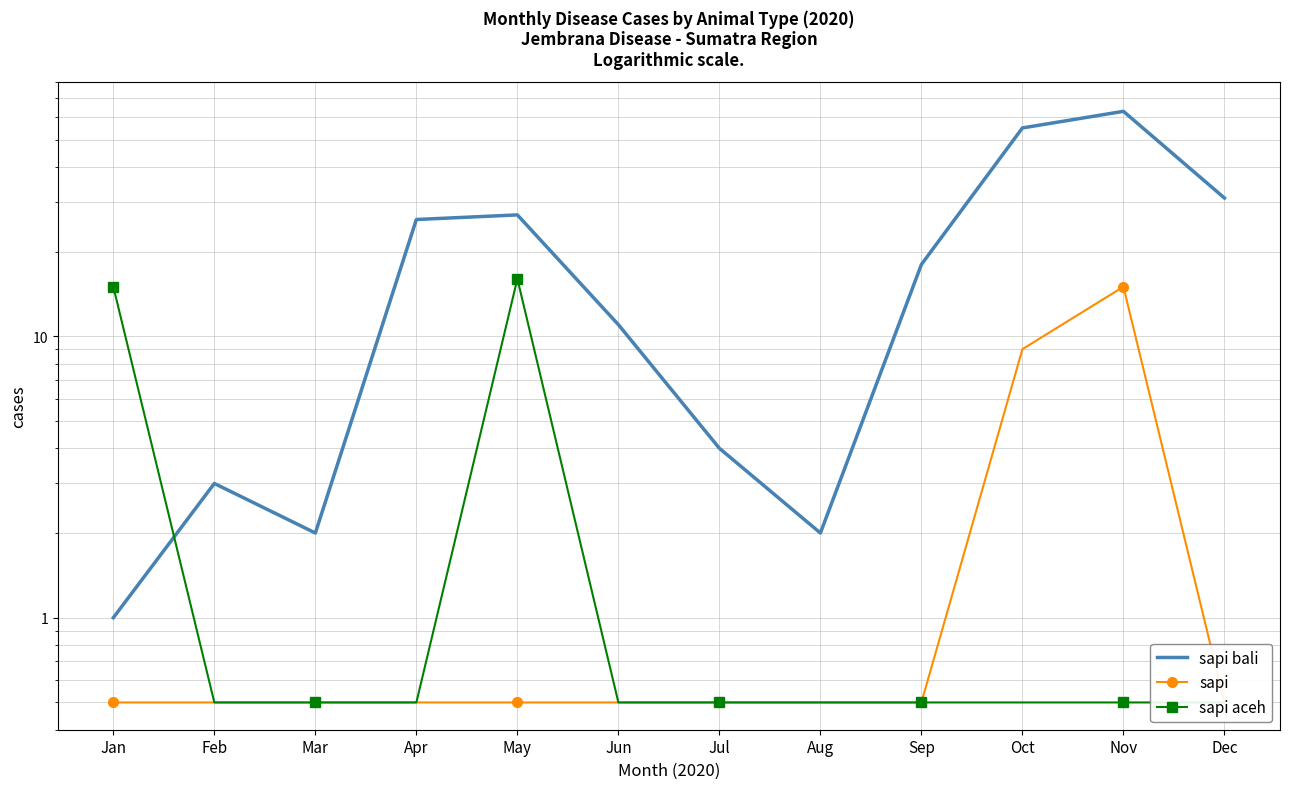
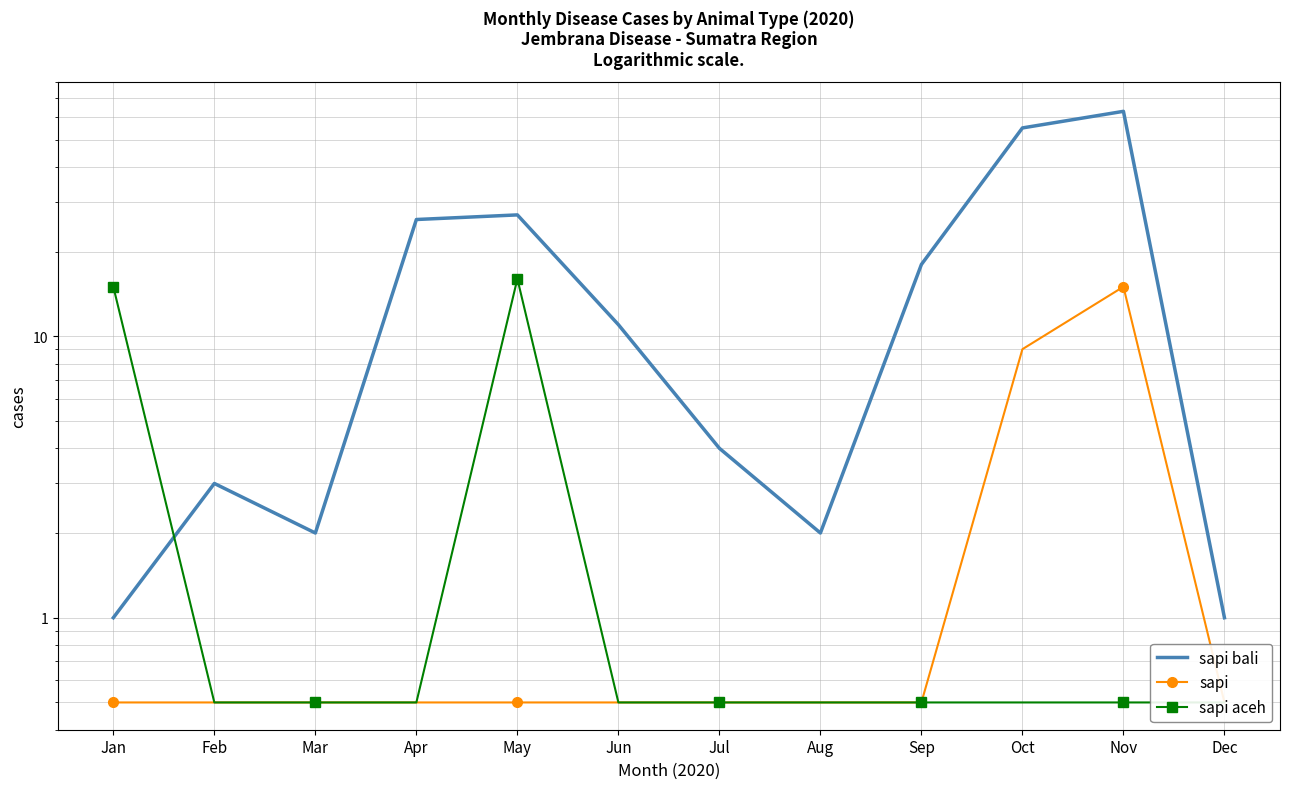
  {
    "sapi bali": {
      "Jan": 1,
      "Feb": 3,
      "Mar": 2,
      "Apr": 26,
      "May": 27,
      "Jun": 11,
      "Jul": 4,
      "Aug": 2,
      "Sep": 18,
      "Oct": 55,
      "Nov": 63,
-     "Dec": 31
+     "Dec": 1
    },
    "sapi": {
      "Jan": 0.50,
      "May": 0.50,
      "Oct": 9,
      "Nov": 15
    },
    "sapi aceh": {
      "Jan": 15,
      "May": 16,
      "Oct": 0.50,
      "Nov": 0.50
    }
  }
